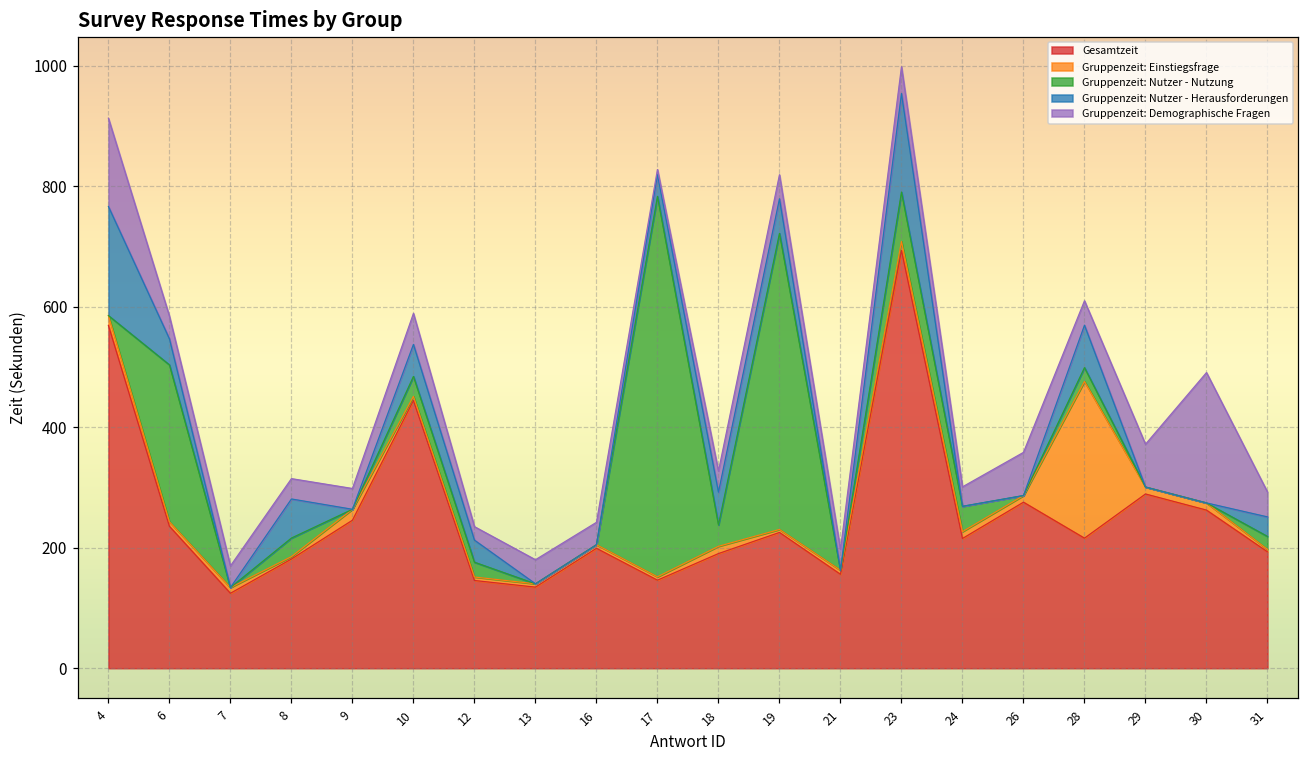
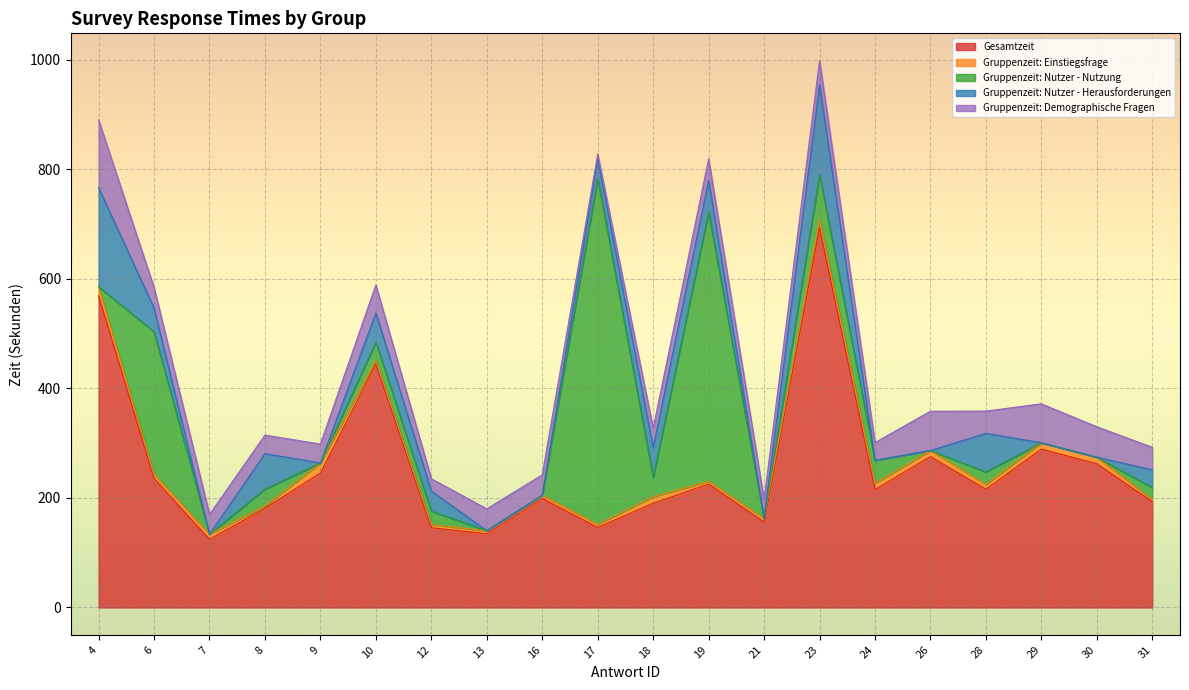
  {
    "Gesamtzeit": {
      "4": 570,
      "6": 240,
      "7": 120,
      "9": 250,
      "10": 440,
      "12": 150,
      "13": 130,
      "16": 200,
      "17": 150,
      "18": 190,
      "19": 230,
      "21": 160,
      "23": 690,
      "24": 220,
      "26": 280,
      "28": 220,
      "29": 290,
      "30": 260
    },
    "Gruppenzeit: Einstiegsfrage": {
      "6": 10,
      "10": 10,
      "12": 10,
      "17": 10,
      "18": 10,
      "19": 0,
      "23": 10,
      "24": 10,
-     "28": 260
+     "28": 10
    },
    "Gruppenzeit: Nutzer - Nutzung": {
      "6": 260,
      "8": 30,
      "10": 30,
      "12": 20,
      "17": 630,
      "18": 40,
      "19": 490,
      "23": 80,
      "28": 20,
      "31": 20
    },
    "Gruppenzeit: Nutzer - Herausforderungen": {
      "4": 180,
      "6": 40,
      "8": 60,
      "10": 50,
      "12": 40,
      "17": 40,
      "18": 50,
      "19": 60,
      "23": 160,
      "28": 70,
      "31": 30
    },
    "Gruppenzeit: Demographische Fragen": {
-     "4": 150,
+     "4": 120,
      "6": 40,
      "7": 40,
      "8": 30,
      "9": 30,
      "10": 50,
      "12": 20,
      "13": 40,
      "16": 40,
      "17": 10,
      "18": 40,
      "19": 40,
      "21": 30,
      "23": 40,
      "24": 30,
      "26": 70,
      "28": 40,
      "29": 70,
-     "30": 220,
+     "30": 60,
      "31": 40
    }
  }
